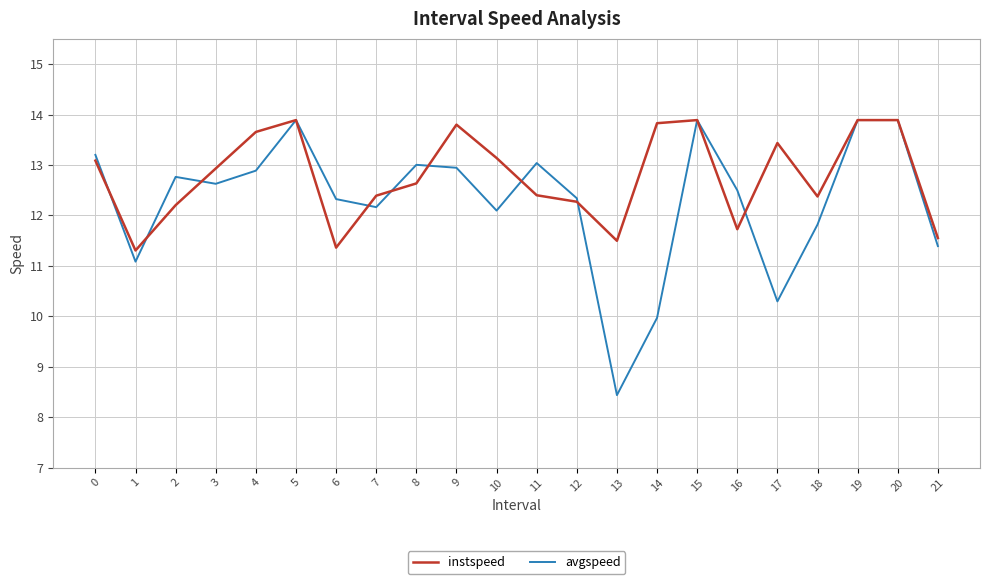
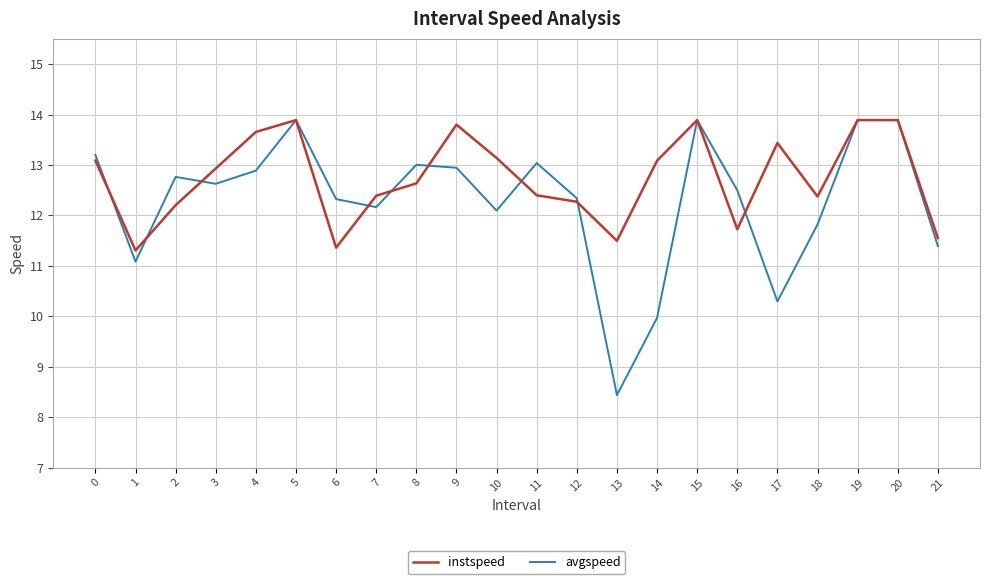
  {
    "instspeed": {
      "0": 13.1,
      "1": 11.3,
      "2": 12.2,
      "3": 12.9,
      "4": 13.7,
      "6": 11.4,
      "7": 12.4,
      "8": 12.6,
      "9": 13.8,
      "10": 13.1,
      "11": 12.4,
      "12": 12.3,
      "13": 11.5,
-     "14": 13.8,
+     "14": 13.1,
      "16": 11.7,
      "17": 13.4,
      "18": 12.4,
      "21": 11.6
    },
    "avgspeed": {
      "0": 13.2,
      "1": 11.1,
      "2": 12.8,
      "3": 12.6,
      "4": 12.9,
      "6": 12.3,
      "7": 12.2,
      "8": 13.0,
      "9": 12.9,
      "10": 12.1,
      "11": 13.0,
      "12": 12.3,
      "13": 8.4,
      "14": 10.0,
      "16": 12.5,
      "17": 10.3,
      "18": 11.8,
      "21": 11.4
    }
  }
